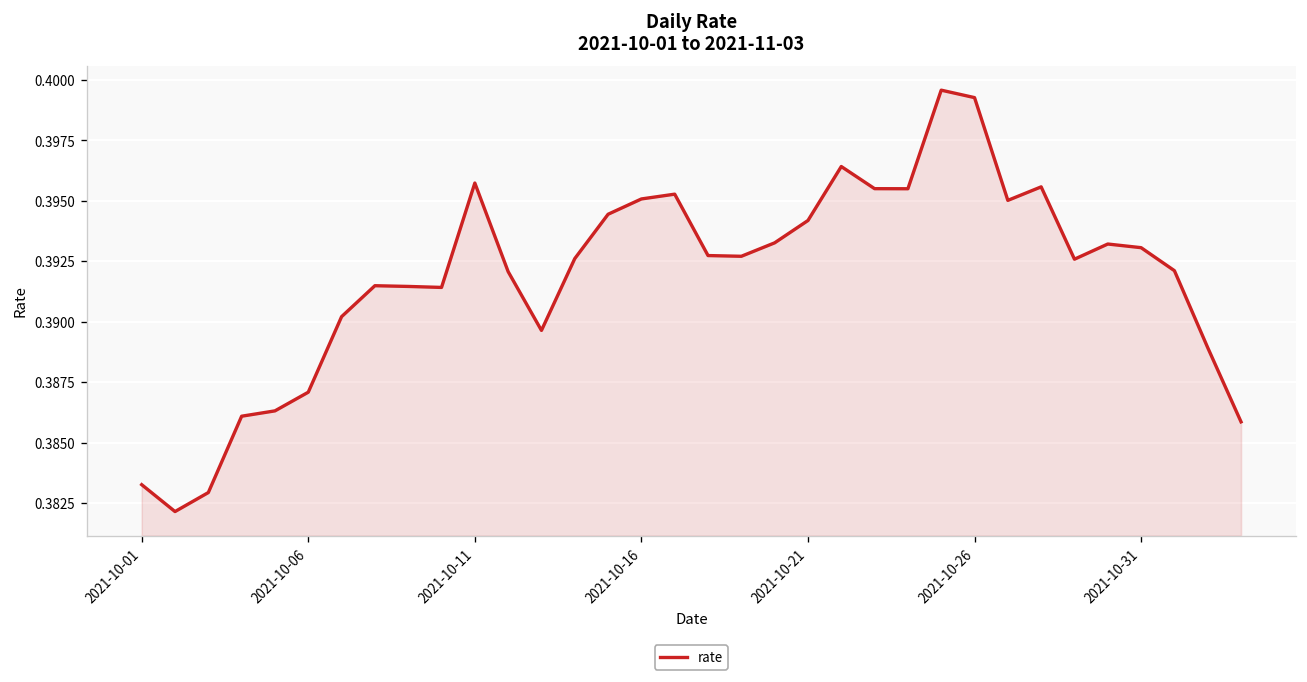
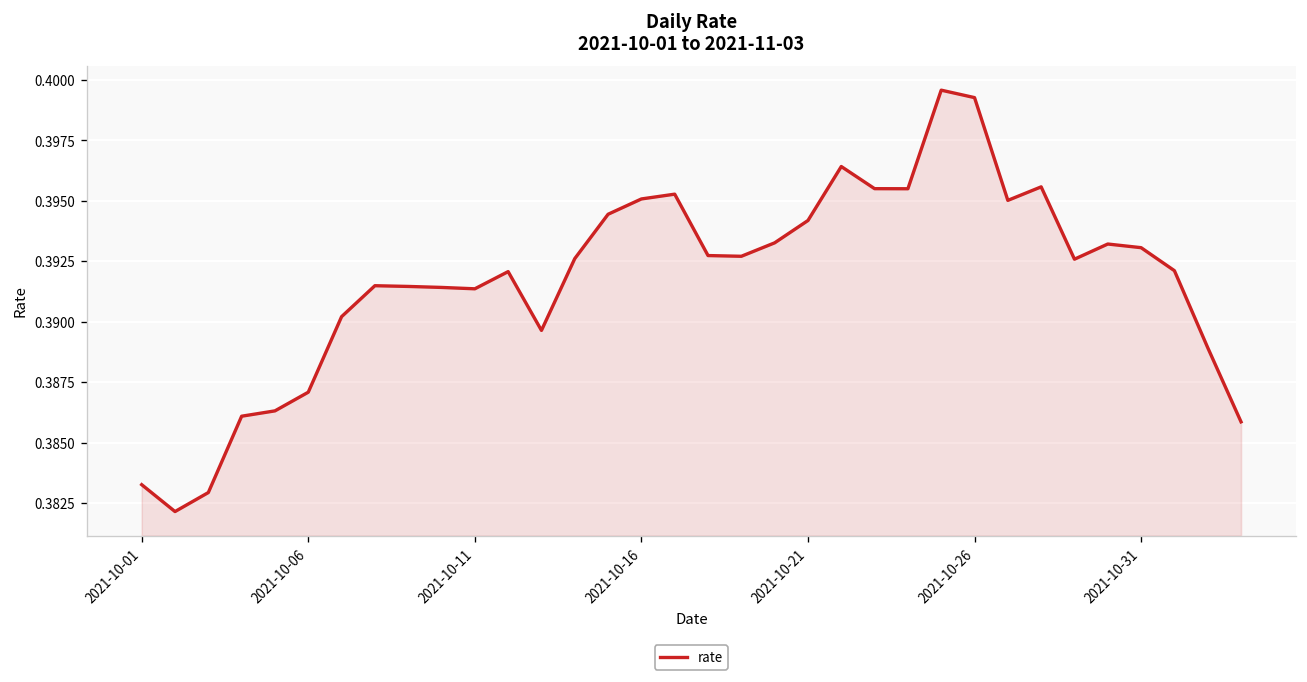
  {
    "2021-10-01": 0.3833,
    "2021-10-06": 0.3871,
-   "2021-10-11": 0.3957,
+   "2021-10-11": 0.3914,
    "2021-10-16": 0.3951,
    "2021-10-21": 0.3942,
    "2021-10-26": 0.3993,
    "2021-10-31": 0.3931
  }
